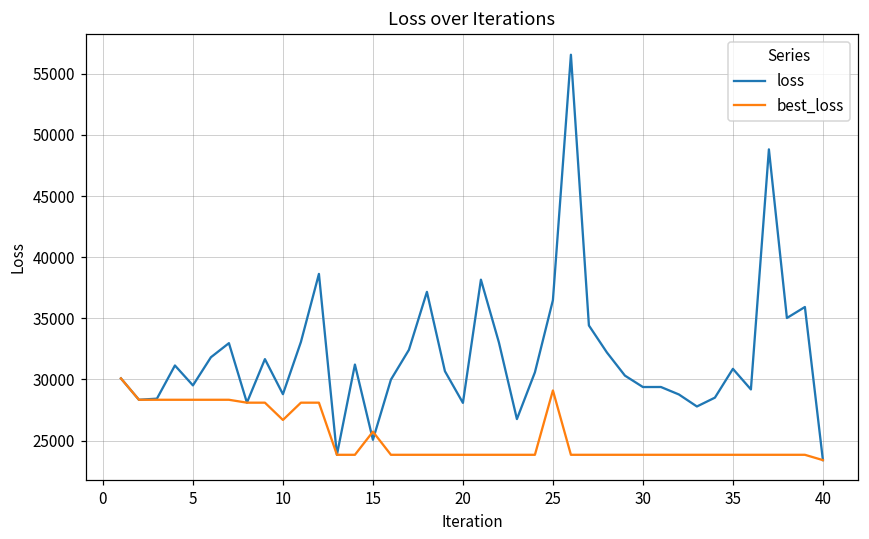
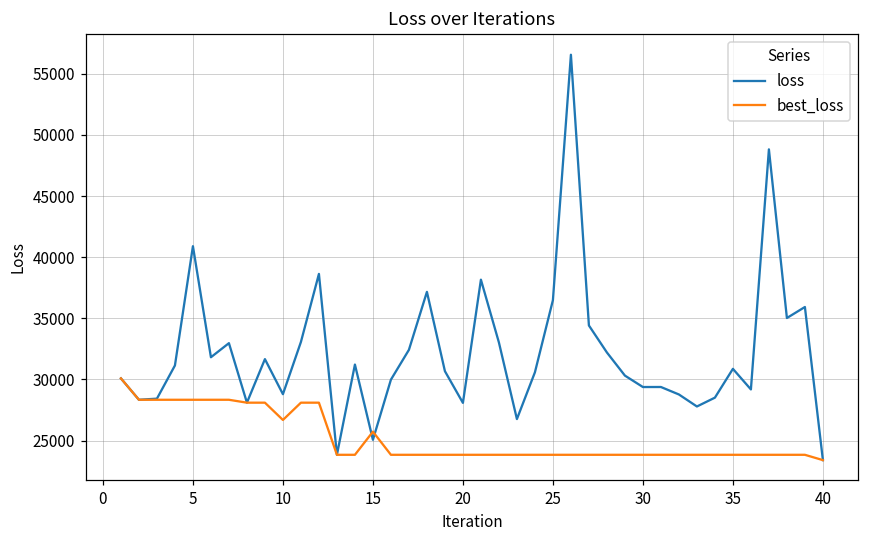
  {
    "loss": {
-     "5": 29500,
+     "5": 40900,
      "10": 28800,
      "15": 25100,
      "20": 28100,
      "25": 36500,
      "30": 29400,
      "35": 30900
    },
    "best_loss": {
      "5": 28300,
      "10": 26700,
      "15": 25700,
      "20": 23800,
-     "25": 29100,
+     "25": 23800,
      "30": 23800,
      "35": 23800
    }
  }
